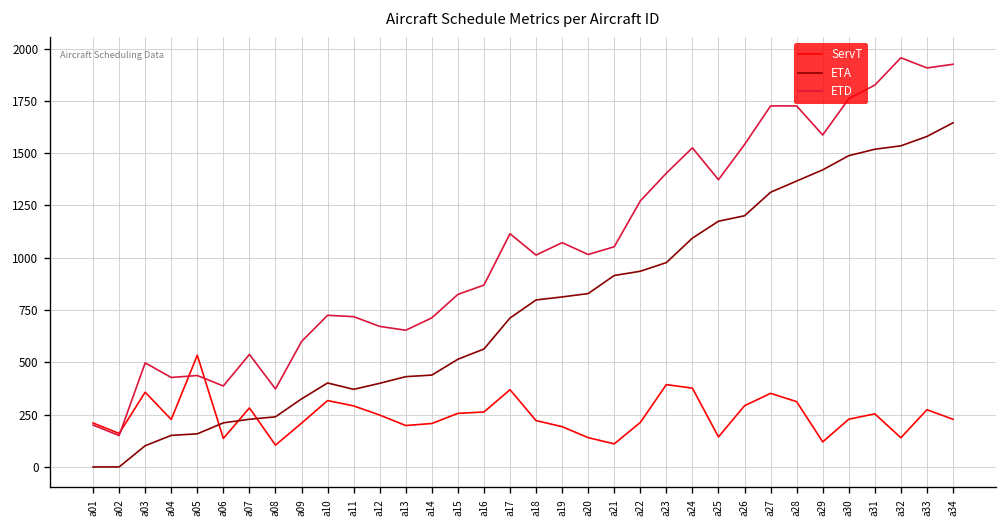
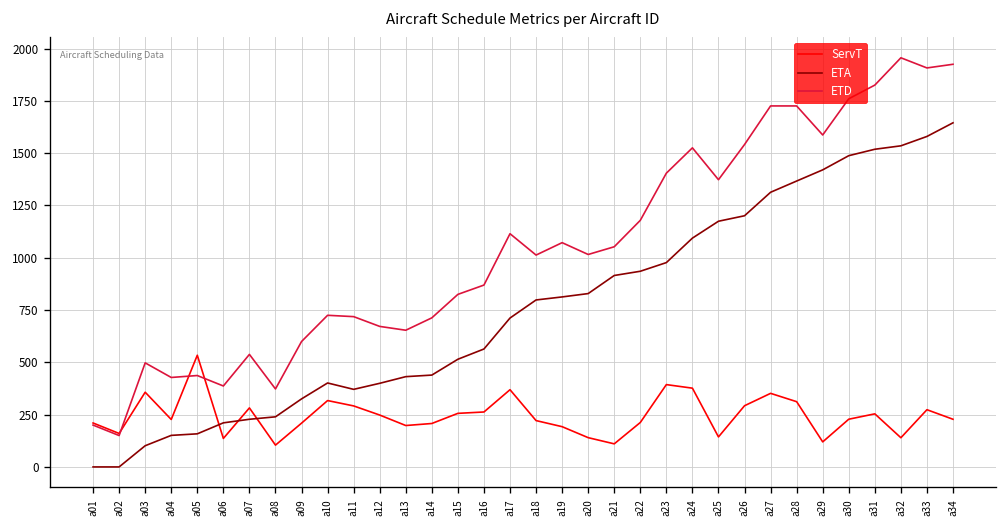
  {
    "ServT": {
      "a03": 360,
      "a04": 230,
      "a05": 530,
      "a06": 140,
      "a07": 280,
      "a08": 100,
      "a09": 210,
      "a10": 320,
      "a11": 290,
      "a12": 250,
      "a13": 200,
      "a14": 210,
      "a15": 260,
      "a16": 260,
      "a17": 370,
      "a18": 220,
      "a19": 190,
      "a20": 140,
      "a21": 110,
      "a22": 210,
      "a23": 390,
      "a24": 380,
      "a25": 140,
      "a26": 290,
      "a27": 350,
      "a28": 310,
      "a29": 120,
      "a30": 230,
      "a31": 250,
      "a32": 140,
      "a33": 270,
      "a34": 230
    },
    "ETA": {
      "a01": 0,
      "a02": 0,
      "a03": 100,
      "a04": 150,
      "a05": 160,
      "a06": 210,
      "a07": 230,
      "a08": 240,
      "a09": 330,
      "a10": 400,
      "a11": 370,
      "a12": 400,
      "a13": 430,
      "a14": 440,
      "a15": 510,
      "a16": 560,
      "a17": 710,
      "a18": 800,
      "a19": 810,
      "a20": 830,
      "a21": 920,
      "a22": 940,
      "a23": 980,
      "a24": 1090,
      "a25": 1170,
      "a26": 1200,
      "a27": 1310,
      "a28": 1370,
      "a29": 1420,
      "a30": 1490,
      "a31": 1520,
      "a32": 1530,
      "a33": 1580,
      "a34": 1640
    },
    "ETD": {
      "a03": 500,
      "a04": 430,
      "a05": 440,
      "a06": 390,
      "a07": 540,
      "a08": 370,
      "a09": 600,
      "a10": 720,
      "a11": 720,
      "a12": 670,
      "a13": 650,
      "a14": 710,
      "a15": 820,
      "a16": 870,
      "a17": 1110,
      "a18": 1010,
      "a19": 1070,
      "a20": 1020,
      "a21": 1050,
-     "a22": 1270,
+     "a22": 1180,
      "a23": 1400,
      "a24": 1530,
      "a25": 1370,
      "a26": 1540,
      "a27": 1730,
      "a28": 1730,
      "a29": 1590,
      "a31": 1830,
      "a32": 1960,
      "a33": 1910,
      "a34": 1920
    }
  }
